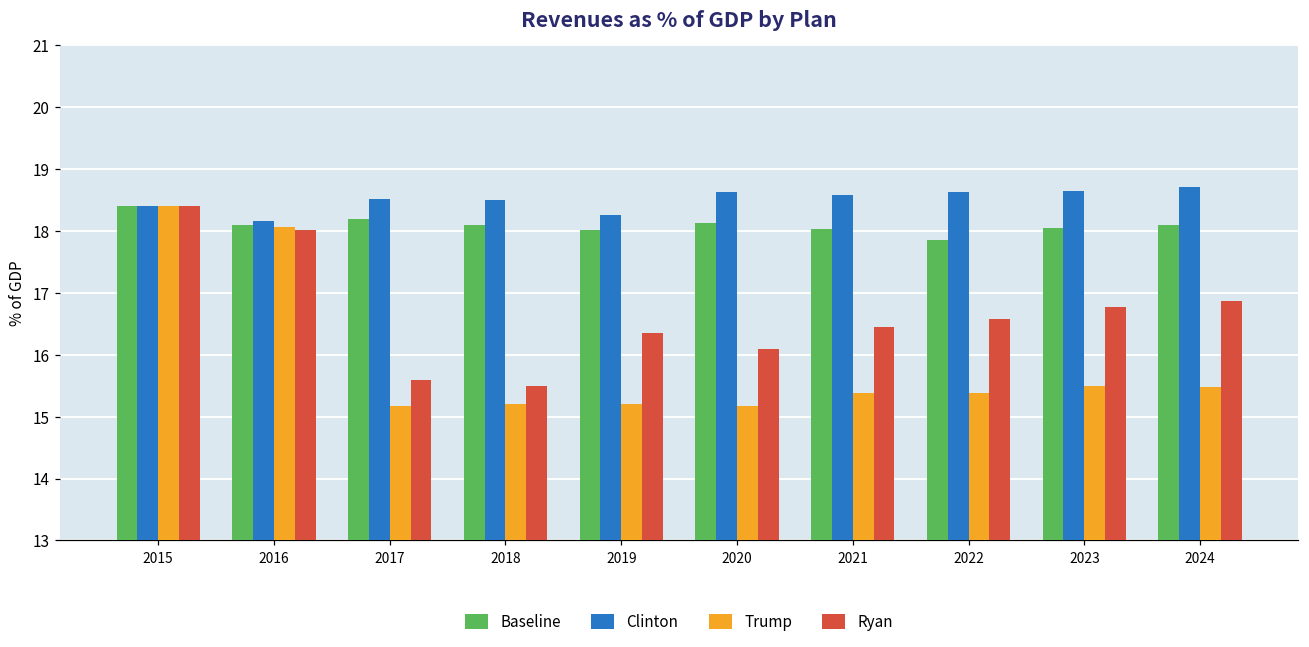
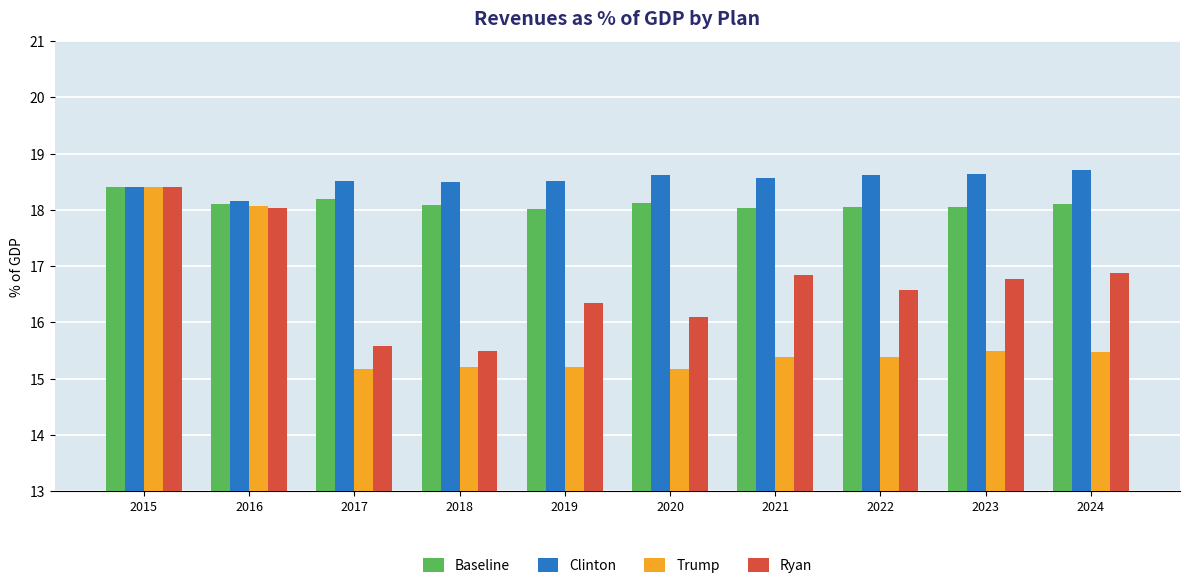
  {
    "Baseline": {
      "2015": 18.4,
      "2016": 18.1,
      "2017": 18.2,
      "2018": 18.1,
      "2019": 18.0,
      "2020": 18.1,
      "2021": 18.0,
-     "2022": 17.9,
+     "2022": 18.1,
      "2023": 18.1,
      "2024": 18.1
    },
    "Clinton": {
      "2015": 18.4,
      "2016": 18.2,
      "2017": 18.5,
      "2018": 18.5,
-     "2019": 18.3,
+     "2019": 18.5,
      "2020": 18.6,
      "2021": 18.6,
      "2022": 18.6,
      "2023": 18.6,
      "2024": 18.7
    },
    "Trump": {
      "2015": 18.4,
      "2016": 18.1,
      "2017": 15.2,
      "2018": 15.2,
      "2019": 15.2,
      "2020": 15.2,
      "2021": 15.4,
      "2022": 15.4,
      "2023": 15.5,
      "2024": 15.5
    },
    "Ryan": {
      "2015": 18.4,
      "2016": 18.0,
      "2017": 15.6,
      "2018": 15.5,
      "2019": 16.3,
      "2020": 16.1,
-     "2021": 16.5,
+     "2021": 16.8,
      "2022": 16.6,
      "2023": 16.8,
      "2024": 16.9
    }
  }
